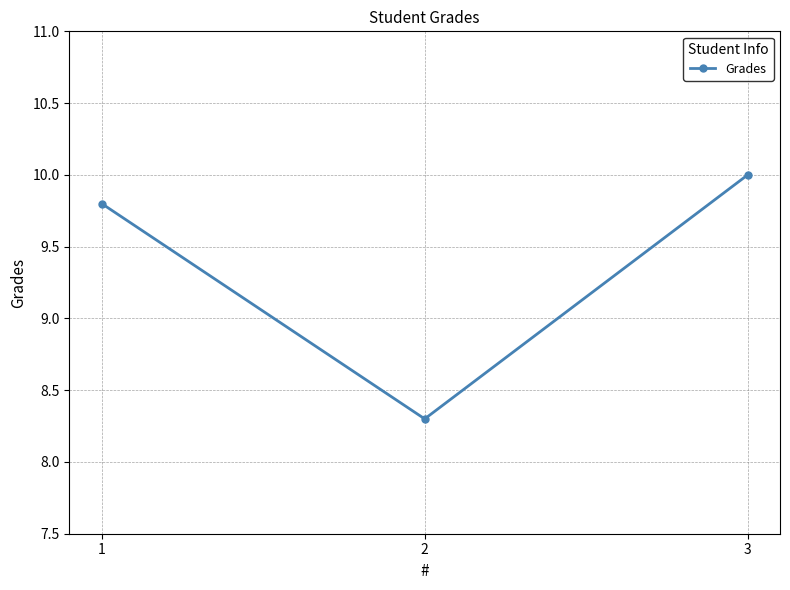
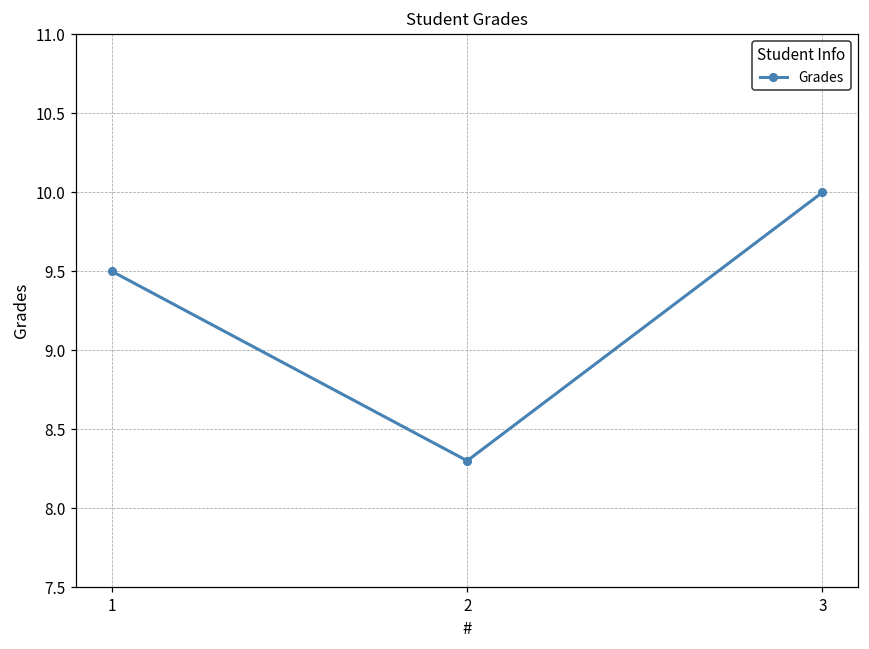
  {
-   "1": 9.8,
+   "1": 9.5,
    "2": 8.3,
    "3": 10.0
  }
